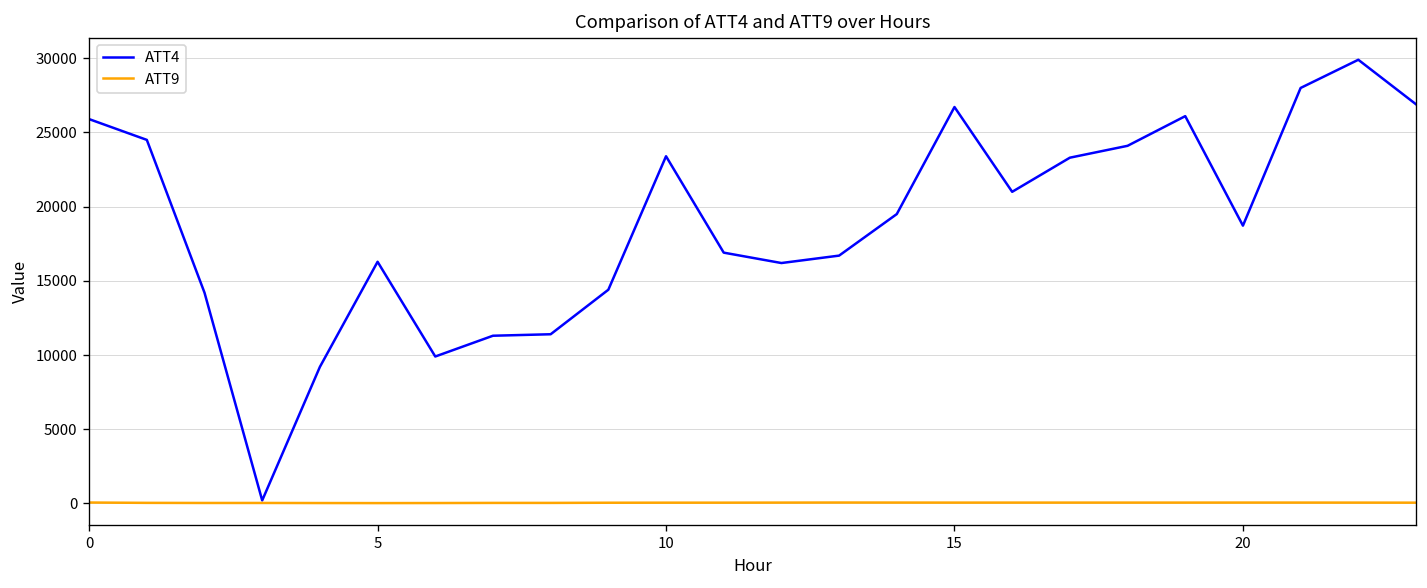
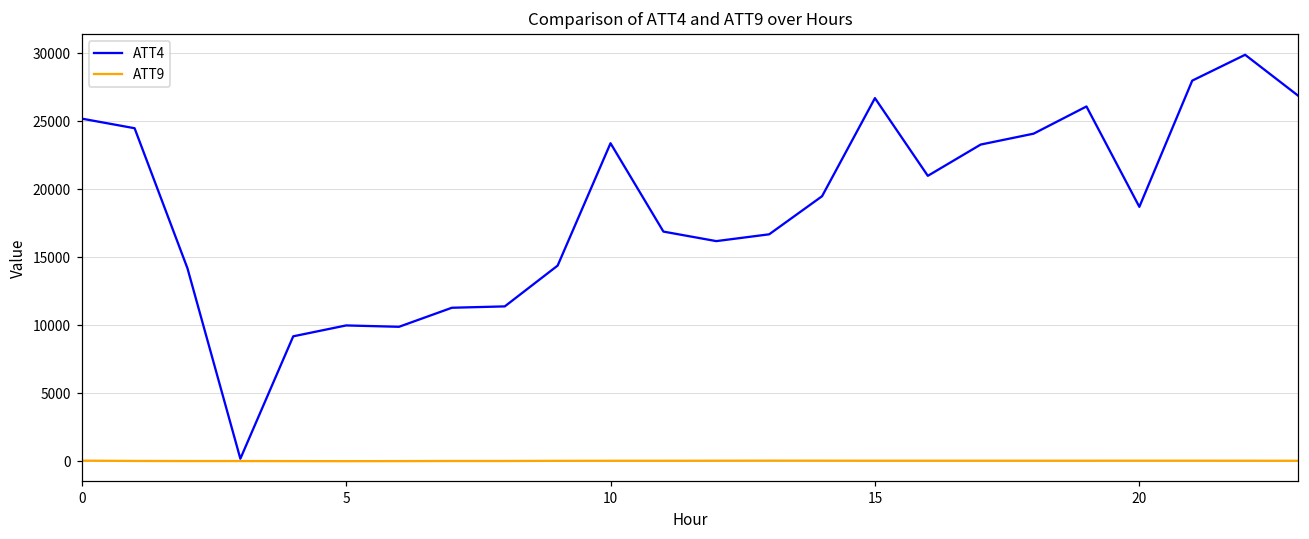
  {
    "ATT4": {
-     "0": 25900,
-     "5": 16300,
+     "0": 25200,
+     "5": 10000,
      "10": 23400,
      "15": 26700,
      "20": 18700
    },
    "ATT9": {
      "0": 100,
      "5": 0,
      "10": 0,
      "15": 100,
      "20": 100
    }
  }
